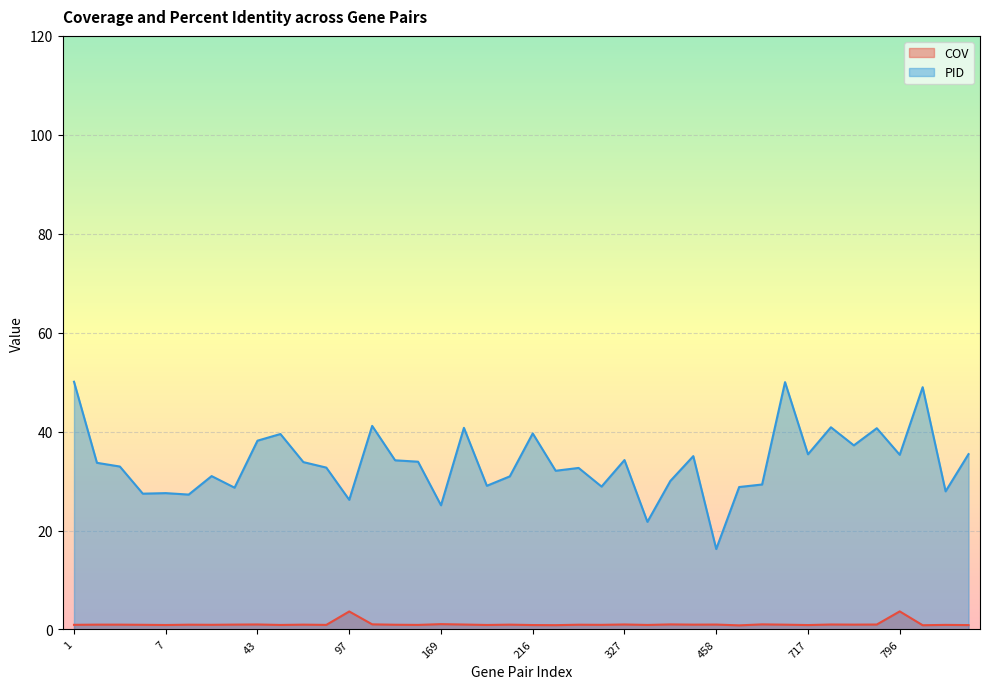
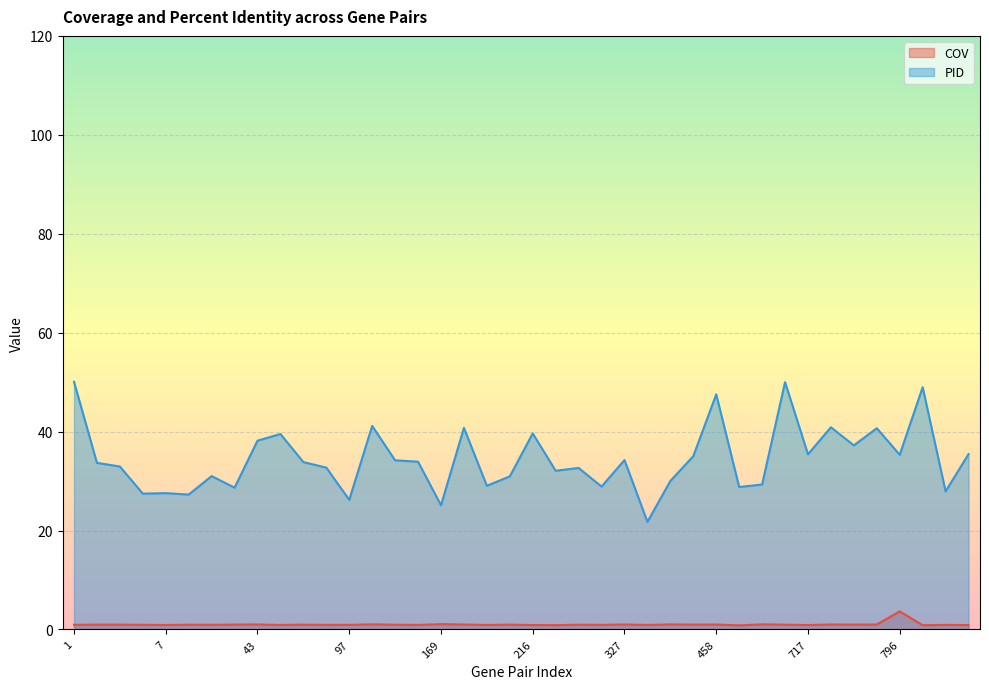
  {
    "COV": {
      "1": 1,
      "7": 1,
      "43": 1,
-     "97": 4,
+     "97": 1,
      "169": 1,
      "216": 1,
      "327": 1,
      "458": 1,
      "717": 1,
      "796": 4
    },
    "PID": {
      "1": 50,
      "7": 28,
      "43": 38,
      "97": 26,
      "169": 25,
      "216": 40,
      "327": 34,
-     "458": 16,
+     "458": 48,
      "717": 35,
      "796": 35
    }
  }
